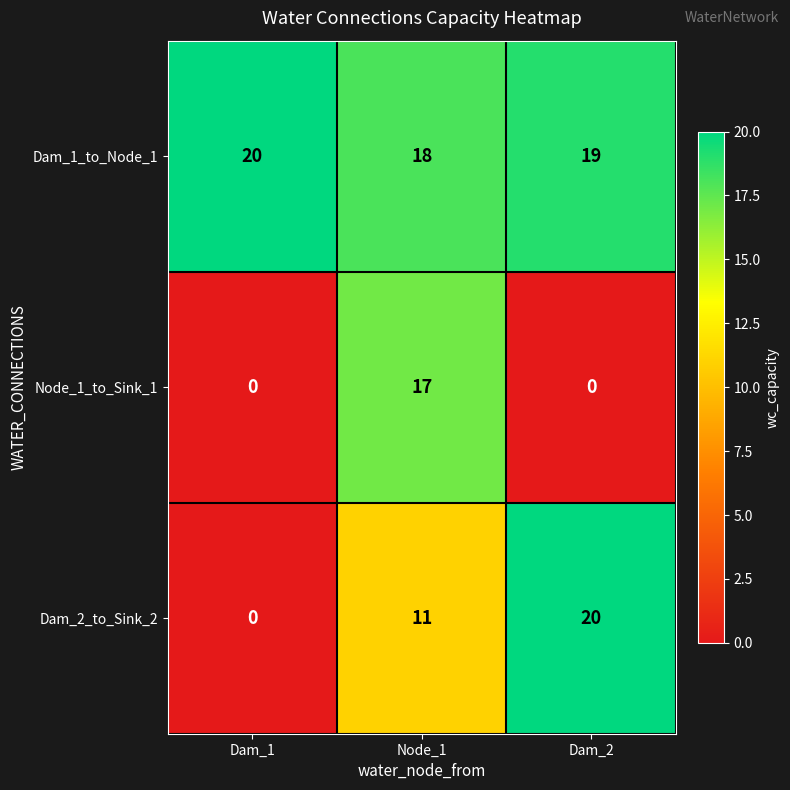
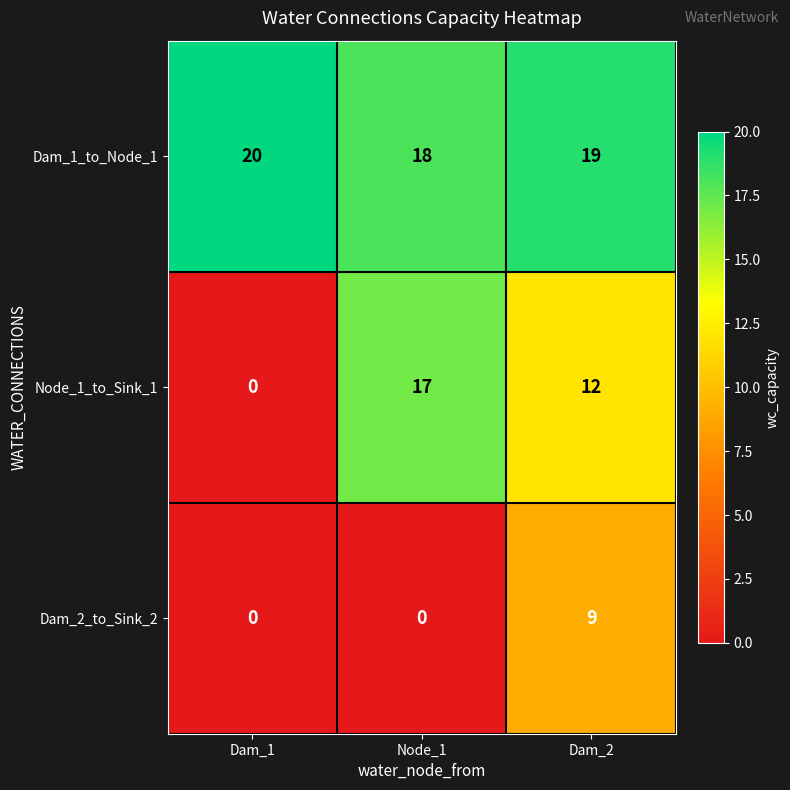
  {
    "Dam_1_to_Node_1": {
      "Dam_1": 20,
      "Node_1": 18,
      "Dam_2": 19
    },
    "Node_1_to_Sink_1": {
      "Dam_1": 0,
      "Node_1": 17,
-     "Dam_2": 0
+     "Dam_2": 12
    },
    "Dam_2_to_Sink_2": {
      "Dam_1": 0,
-     "Node_1": 11,
-     "Dam_2": 20
+     "Node_1": 0,
+     "Dam_2": 9
    }
  }
